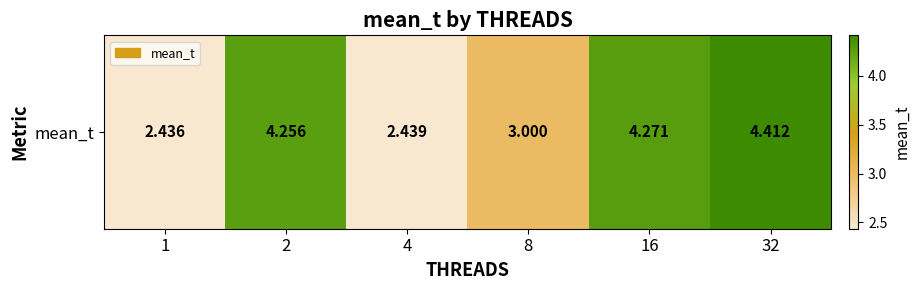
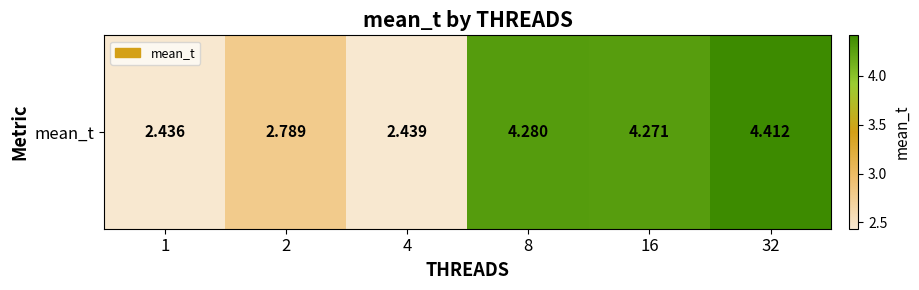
  {
    "mean_t": {
      "1": 2.436,
-     "2": 4.256,
+     "2": 2.789,
      "4": 2.439,
-     "8": 3.000,
+     "8": 4.280,
      "16": 4.271,
      "32": 4.412
    }
  }
